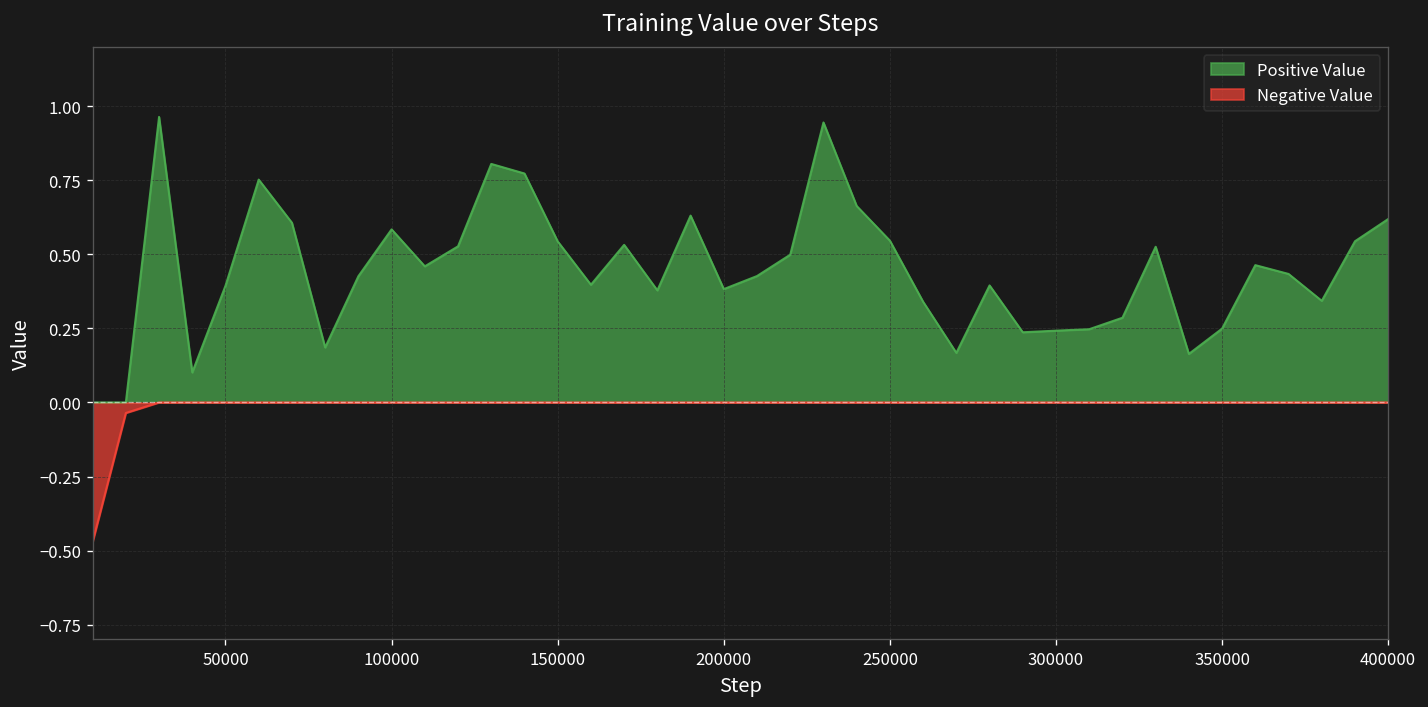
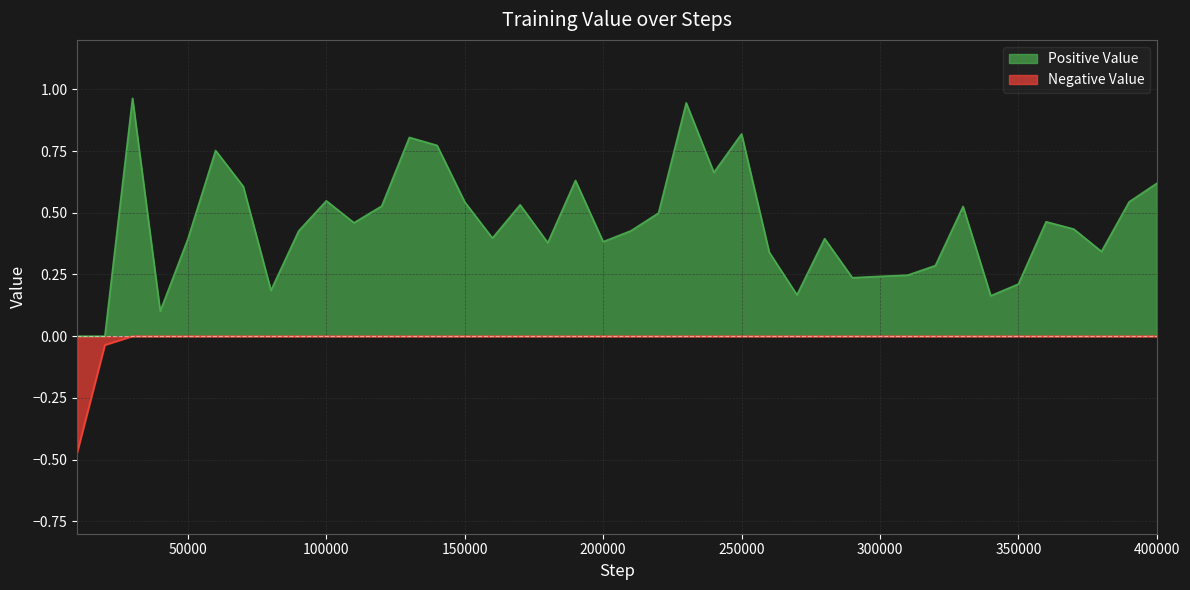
  {
    "Positive Value": {
      "50000": 0.39,
-     "100000": 0.58,
+     "100000": 0.55,
      "150000": 0.54,
      "200000": 0.38,
-     "250000": 0.55,
+     "250000": 0.82,
      "300000": 0.24,
-     "350000": 0.25,
+     "350000": 0.21,
      "400000": 0.62
    }
  }
